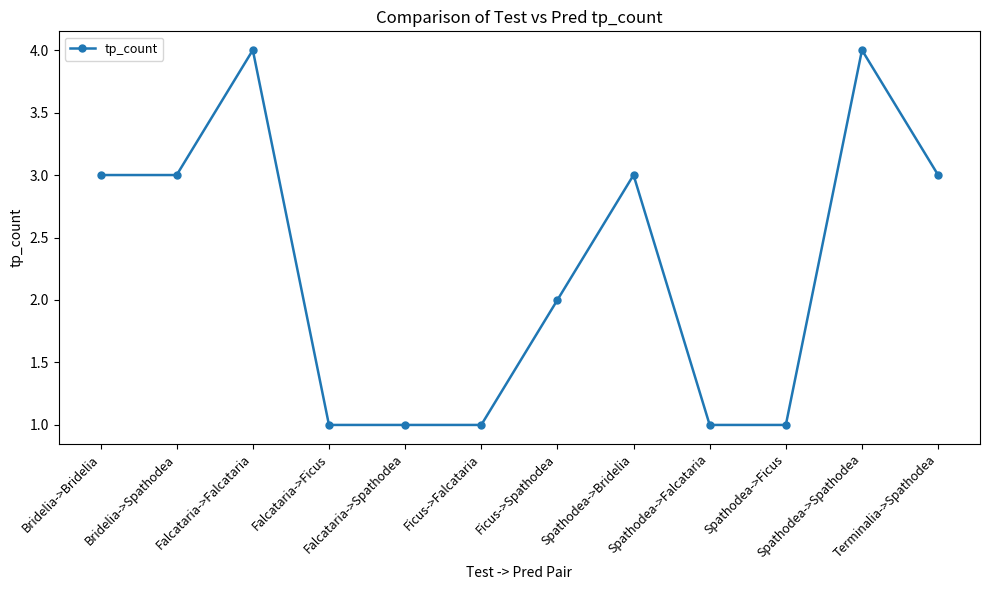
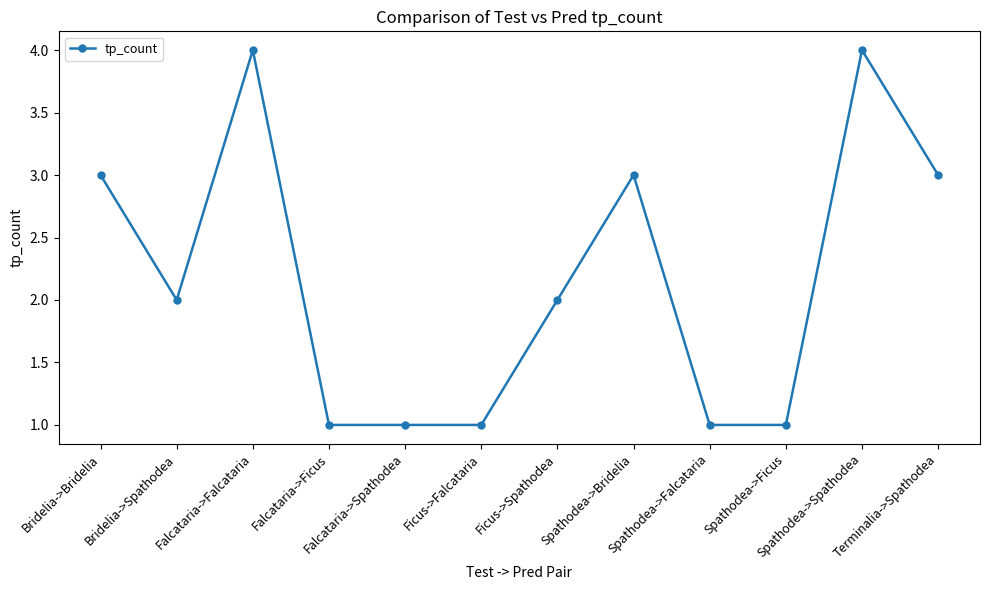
  {
    "Bridelia->Bridelia": 3,
-   "Bridelia->Spathodea": 3,
+   "Bridelia->Spathodea": 2,
    "Falcataria->Falcataria": 4,
    "Falcataria->Ficus": 1,
    "Falcataria->Spathodea": 1,
    "Ficus->Falcataria": 1,
    "Ficus->Spathodea": 2,
    "Spathodea->Bridelia": 3,
    "Spathodea->Falcataria": 1,
    "Spathodea->Ficus": 1,
    "Spathodea->Spathodea": 4,
    "Terminalia->Spathodea": 3
  }
